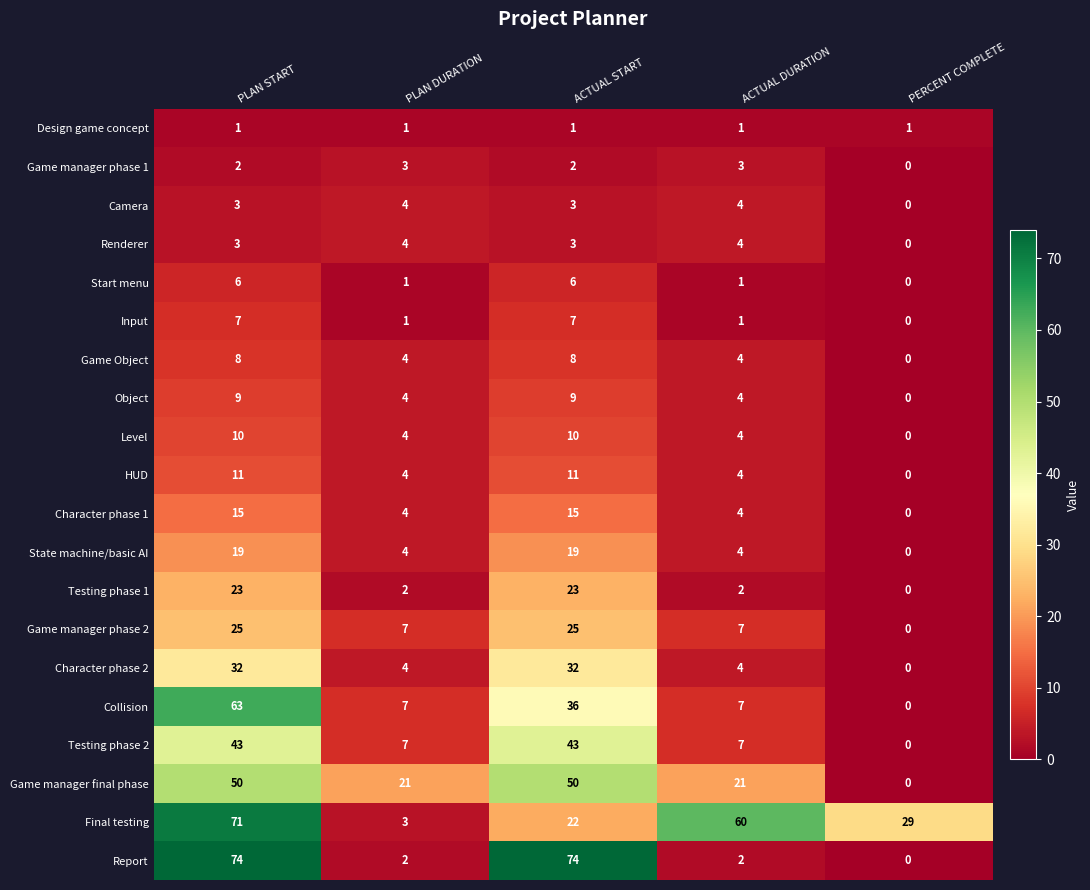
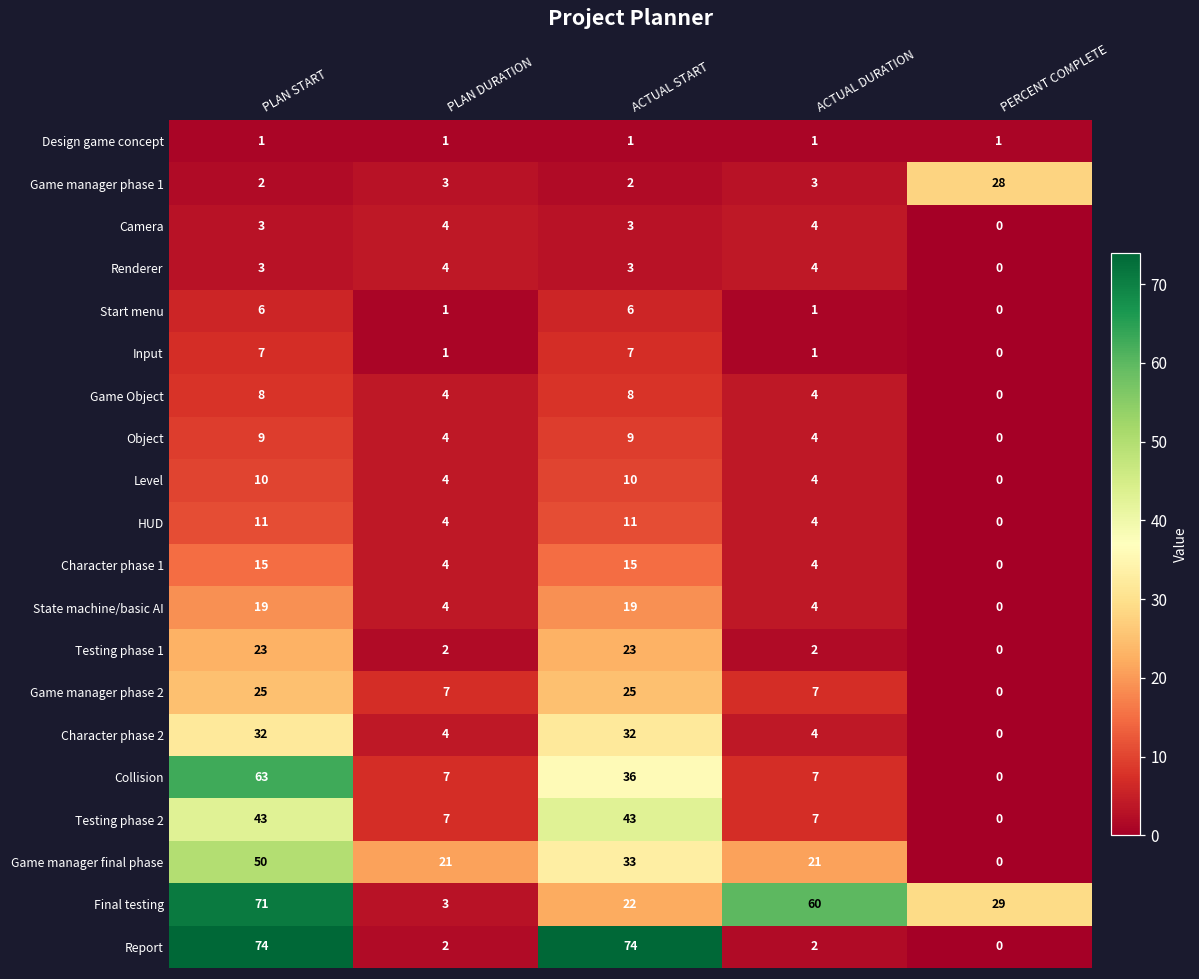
  {
    "Design game concept": {
      "PLAN START": 1,
      "PLAN DURATION": 1,
      "ACTUAL START": 1,
      "ACTUAL DURATION": 1,
      "PERCENT COMPLETE": 1
    },
    "Game manager phase 1": {
      "PLAN START": 2,
      "PLAN DURATION": 3,
      "ACTUAL START": 2,
      "ACTUAL DURATION": 3,
-     "PERCENT COMPLETE": 0
+     "PERCENT COMPLETE": 28
    },
    "Camera": {
      "PLAN START": 3,
      "PLAN DURATION": 4,
      "ACTUAL START": 3,
      "ACTUAL DURATION": 4,
      "PERCENT COMPLETE": 0
    },
    "Renderer": {
      "PLAN START": 3,
      "PLAN DURATION": 4,
      "ACTUAL START": 3,
      "ACTUAL DURATION": 4,
      "PERCENT COMPLETE": 0
    },
    "Start menu": {
      "PLAN START": 6,
      "PLAN DURATION": 1,
      "ACTUAL START": 6,
      "ACTUAL DURATION": 1,
      "PERCENT COMPLETE": 0
    },
    "Input": {
      "PLAN START": 7,
      "PLAN DURATION": 1,
      "ACTUAL START": 7,
      "ACTUAL DURATION": 1,
      "PERCENT COMPLETE": 0
    },
    "Game Object": {
      "PLAN START": 8,
      "PLAN DURATION": 4,
      "ACTUAL START": 8,
      "ACTUAL DURATION": 4,
      "PERCENT COMPLETE": 0
    },
    "Object": {
      "PLAN START": 9,
      "PLAN DURATION": 4,
      "ACTUAL START": 9,
      "ACTUAL DURATION": 4,
      "PERCENT COMPLETE": 0
    },
    "Level": {
      "PLAN START": 10,
      "PLAN DURATION": 4,
      "ACTUAL START": 10,
      "ACTUAL DURATION": 4,
      "PERCENT COMPLETE": 0
    },
    "HUD": {
      "PLAN START": 11,
      "PLAN DURATION": 4,
      "ACTUAL START": 11,
      "ACTUAL DURATION": 4,
      "PERCENT COMPLETE": 0
    },
    "Character phase 1": {
      "PLAN START": 15,
      "PLAN DURATION": 4,
      "ACTUAL START": 15,
      "ACTUAL DURATION": 4,
      "PERCENT COMPLETE": 0
    },
    "State machine/basic AI": {
      "PLAN START": 19,
      "PLAN DURATION": 4,
      "ACTUAL START": 19,
      "ACTUAL DURATION": 4,
      "PERCENT COMPLETE": 0
    },
    "Testing phase 1": {
      "PLAN START": 23,
      "PLAN DURATION": 2,
      "ACTUAL START": 23,
      "ACTUAL DURATION": 2,
      "PERCENT COMPLETE": 0
    },
    "Game manager phase 2": {
      "PLAN START": 25,
      "PLAN DURATION": 7,
      "ACTUAL START": 25,
      "ACTUAL DURATION": 7,
      "PERCENT COMPLETE": 0
    },
    "Character phase 2": {
      "PLAN START": 32,
      "PLAN DURATION": 4,
      "ACTUAL START": 32,
      "ACTUAL DURATION": 4,
      "PERCENT COMPLETE": 0
    },
    "Collision": {
      "PLAN START": 63,
      "PLAN DURATION": 7,
      "ACTUAL START": 36,
      "ACTUAL DURATION": 7,
      "PERCENT COMPLETE": 0
    },
    "Testing phase 2": {
      "PLAN START": 43,
      "PLAN DURATION": 7,
      "ACTUAL START": 43,
      "ACTUAL DURATION": 7,
      "PERCENT COMPLETE": 0
    },
    "Game manager final phase": {
      "PLAN START": 50,
      "PLAN DURATION": 21,
-     "ACTUAL START": 50,
+     "ACTUAL START": 33,
      "ACTUAL DURATION": 21,
      "PERCENT COMPLETE": 0
    },
    "Final testing": {
      "PLAN START": 71,
      "PLAN DURATION": 3,
      "ACTUAL START": 22,
      "ACTUAL DURATION": 60,
      "PERCENT COMPLETE": 29
    },
    "Report": {
      "PLAN START": 74,
      "PLAN DURATION": 2,
      "ACTUAL START": 74,
      "ACTUAL DURATION": 2,
      "PERCENT COMPLETE": 0
    }
  }
